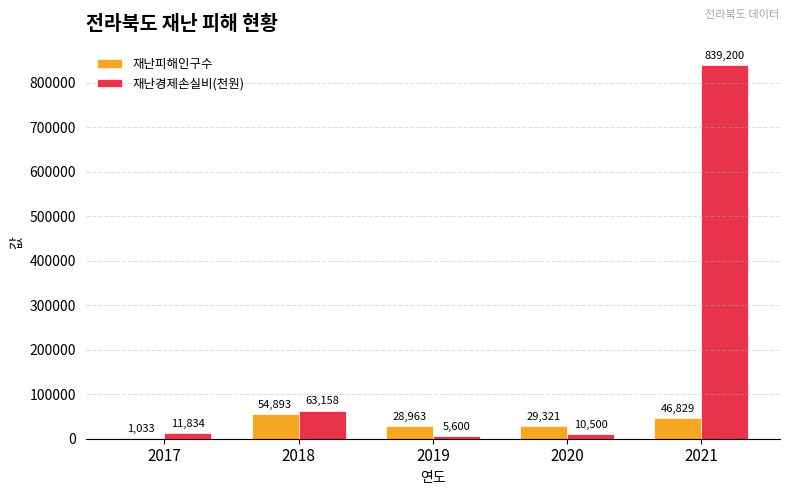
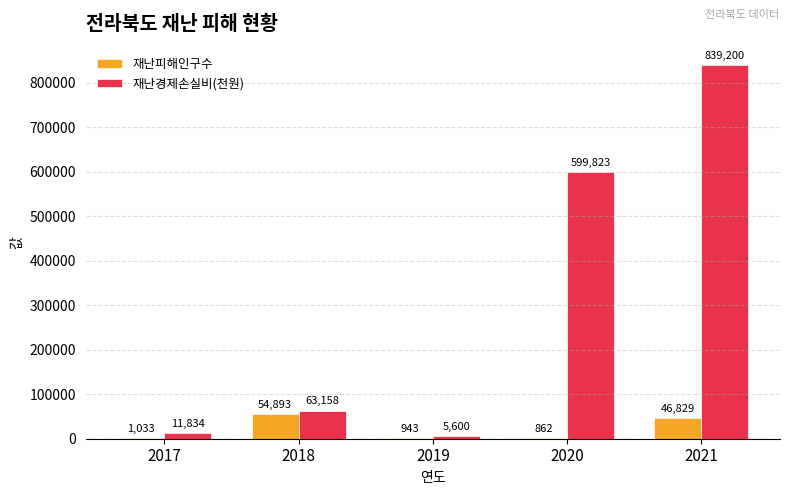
  {
    "재난피해인구수": {
      "2017": "1,033",
      "2018": "54,893",
-     "2019": "28,963",
-     "2020": "29,321",
+     "2019": "943",
+     "2020": "862",
      "2021": "46,829"
    },
    "재난경제손실비(천원)": {
      "2017": "11,834",
      "2018": "63,158",
      "2019": "5,600",
-     "2020": "10,500",
+     "2020": "599,823",
      "2021": "839,200"
    }
  }
